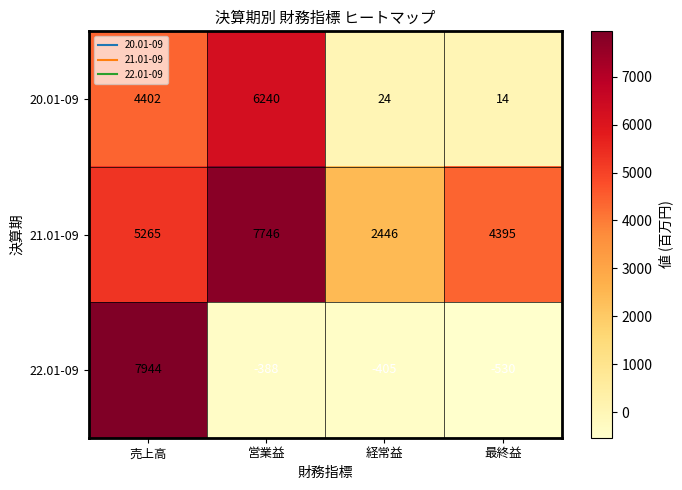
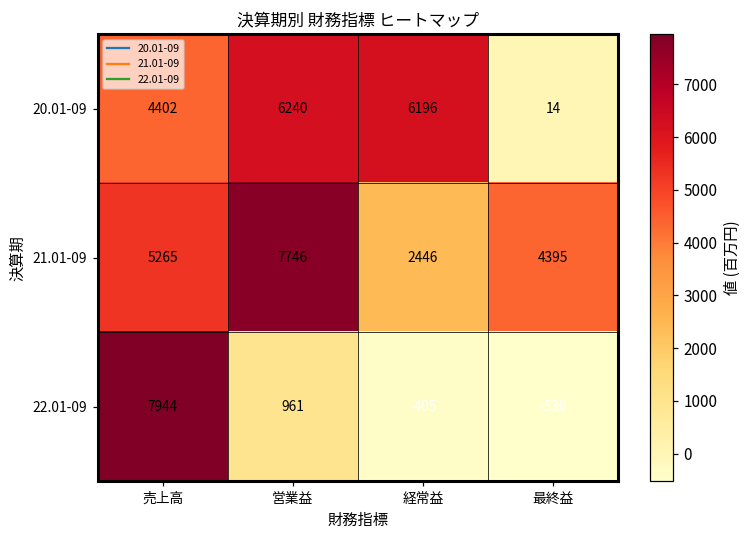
  {
    "20.01-09": {
      "売上高": 4402,
      "営業益": 6240,
-     "経常益": 24,
+     "経常益": 6196,
      "最終益": 14
    },
    "21.01-09": {
      "売上高": 5265,
      "営業益": 7746,
      "経常益": 2446,
      "最終益": 4395
    },
    "22.01-09": {
      "売上高": 7944,
-     "営業益": -388,
+     "営業益": 961,
      "経常益": -405,
      "最終益": -530
    }
  }
